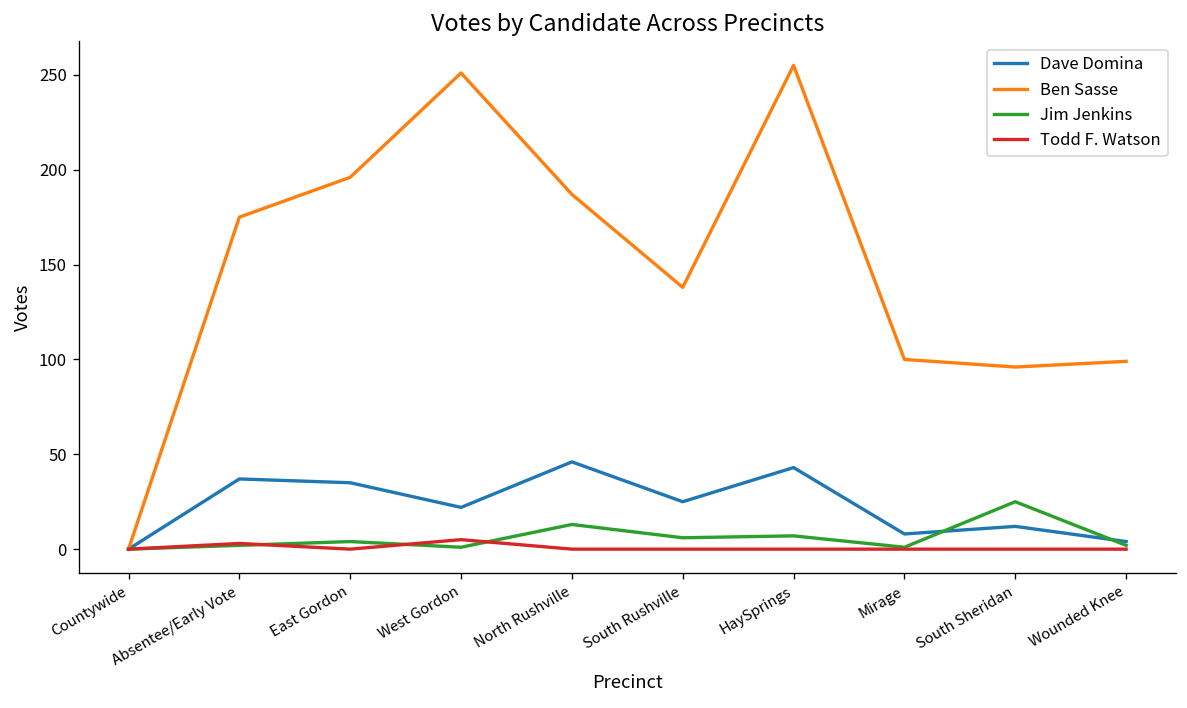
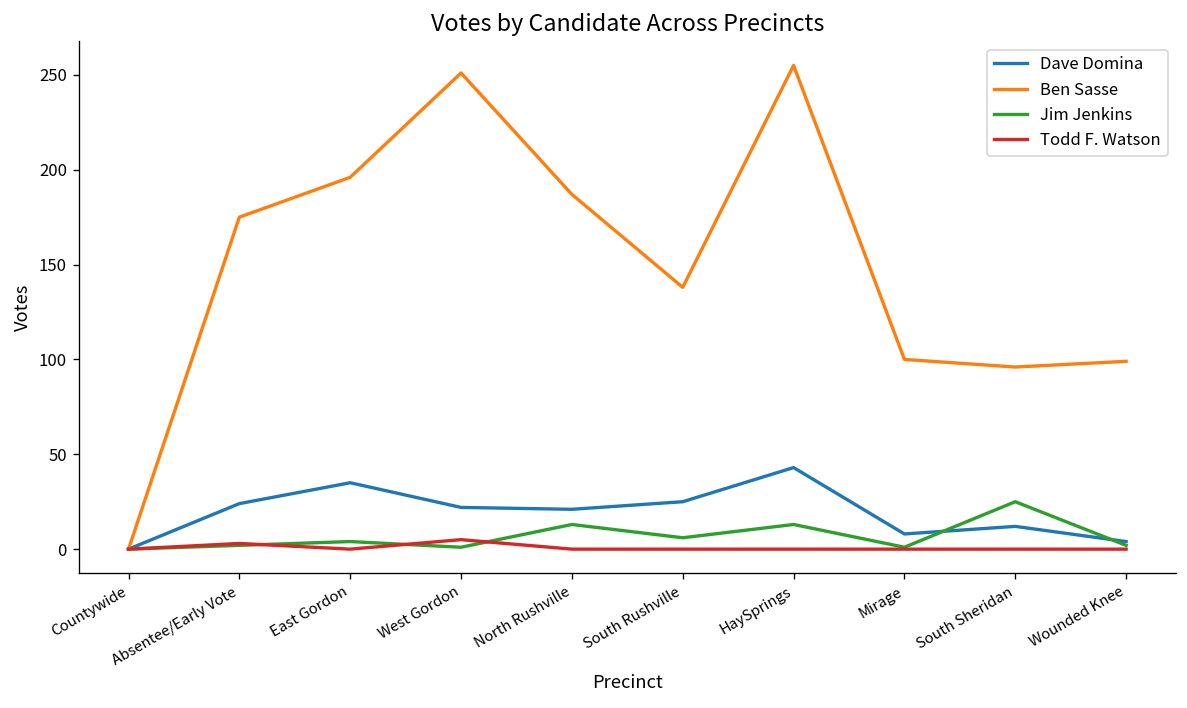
  {
    "Dave Domina": {
-     "Absentee/Early Vote": 37,
+     "Absentee/Early Vote": 24,
      "East Gordon": 35,
      "West Gordon": 22,
-     "North Rushville": 46,
+     "North Rushville": 21,
      "South Rushville": 25,
      "HaySprings": 43,
      "Mirage": 8,
      "South Sheridan": 12,
      "Wounded Knee": 4
    },
    "Ben Sasse": {
      "Absentee/Early Vote": 175,
      "East Gordon": 196,
      "West Gordon": 251,
      "North Rushville": 187,
      "South Rushville": 138,
      "HaySprings": 255,
      "Mirage": 100,
      "South Sheridan": 96,
      "Wounded Knee": 99
    },
    "Jim Jenkins": {
      "East Gordon": 4,
      "West Gordon": 1,
      "North Rushville": 13,
      "South Rushville": 6,
-     "HaySprings": 7,
+     "HaySprings": 13,
      "South Sheridan": 25,
      "Wounded Knee": 2
    },
    "Todd F. Watson": {
      "East Gordon": 0,
      "West Gordon": 5,
      "North Rushville": 0,
      "South Rushville": 0,
      "HaySprings": 0,
      "South Sheridan": 0,
      "Wounded Knee": 0
    }
  }
